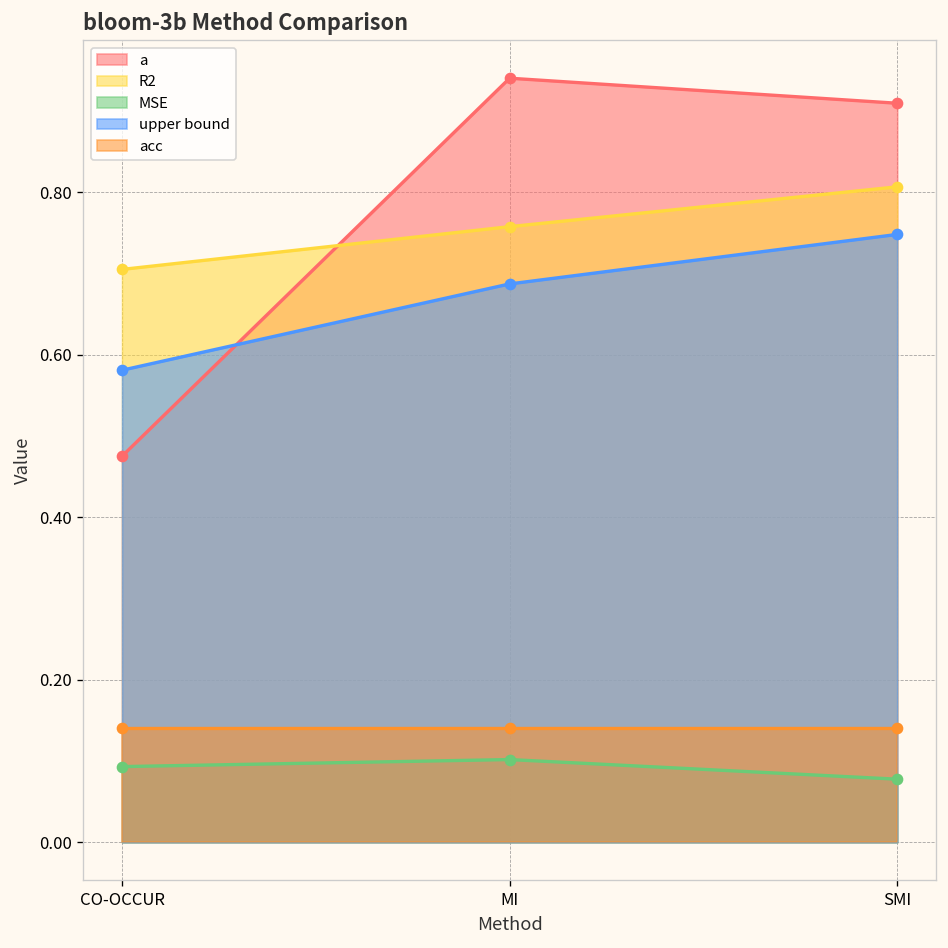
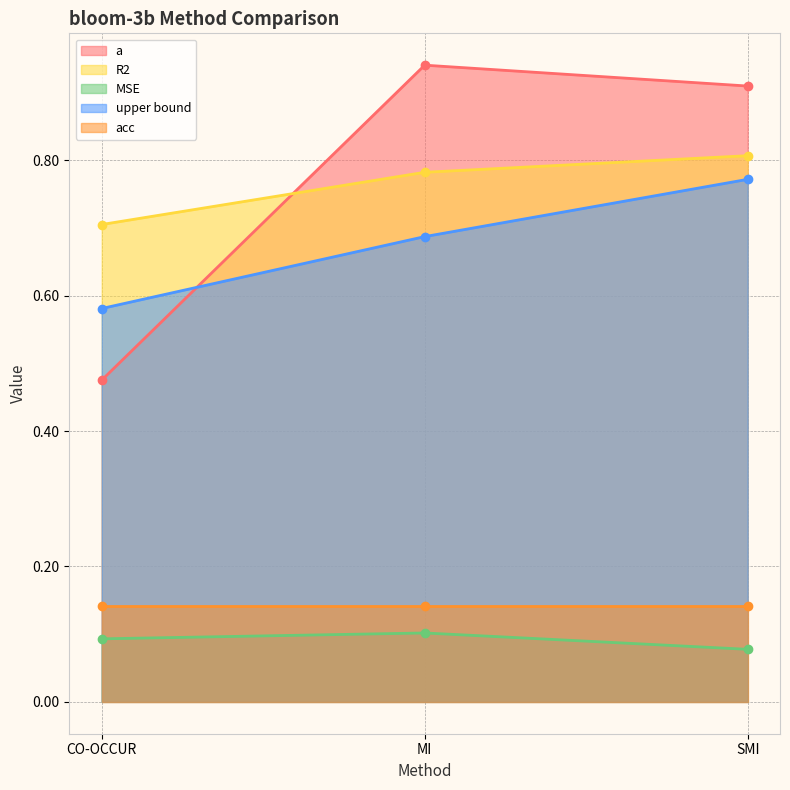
  {
    "a": {
      "CO-OCCUR": 0.48,
      "MI": 0.94,
      "SMI": 0.91
    },
    "R2": {
      "CO-OCCUR": 0.71,
-     "MI": 0.76,
+     "MI": 0.78,
      "SMI": 0.81
    },
    "MSE": {
      "CO-OCCUR": 0.09,
      "MI": 0.10,
      "SMI": 0.08
    },
    "upper bound": {
      "CO-OCCUR": 0.58,
      "MI": 0.69,
-     "SMI": 0.75
+     "SMI": 0.77
    },
    "acc": {
      "CO-OCCUR": 0.14,
      "MI": 0.14,
      "SMI": 0.14
    }
  }
